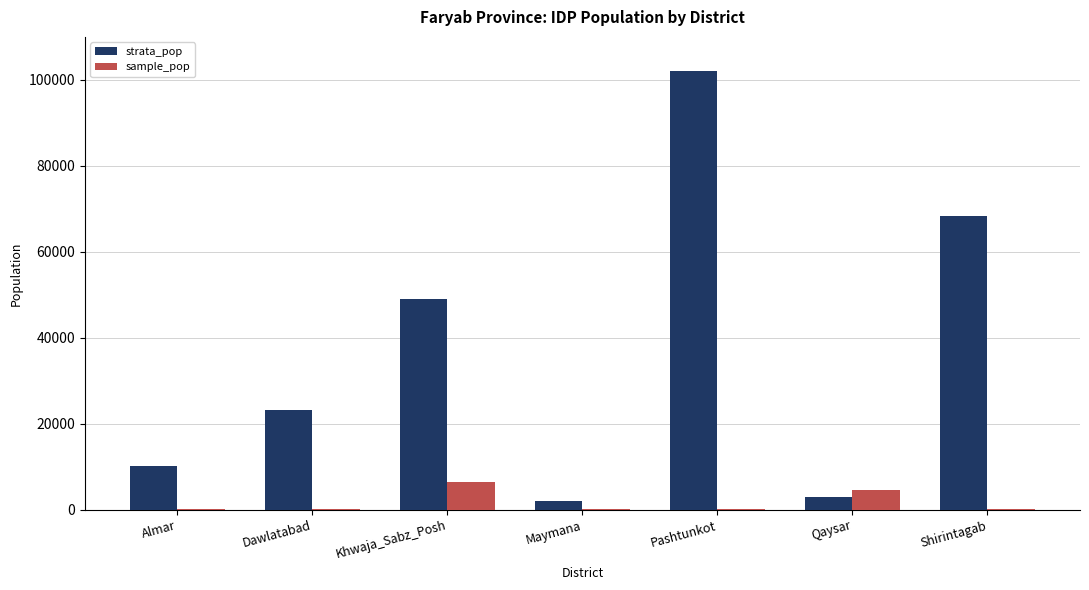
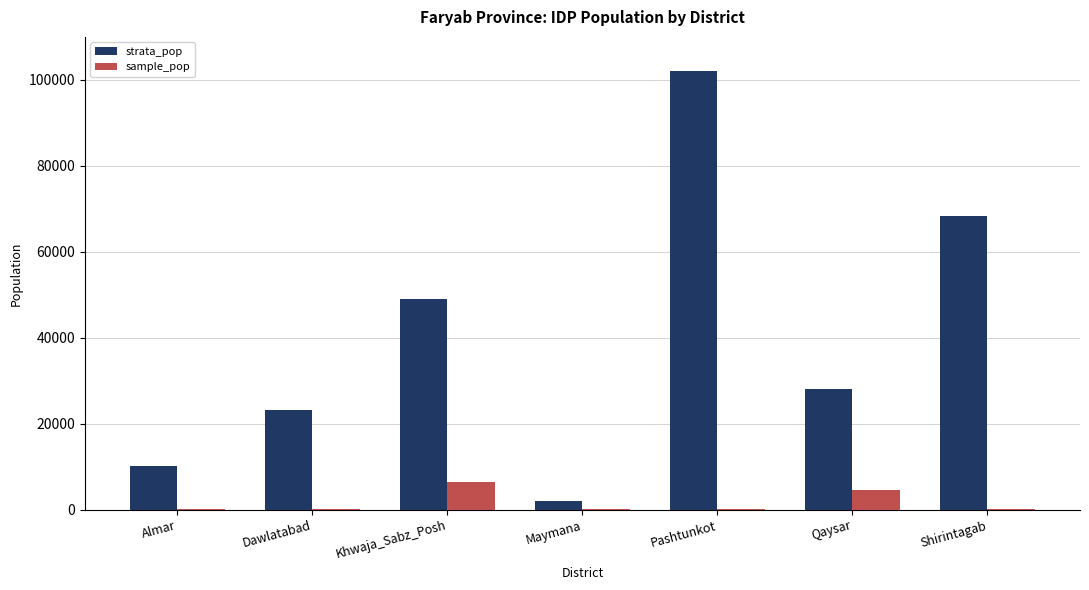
  {
    "strata_pop": {
      "Almar": 10000,
      "Dawlatabad": 23000,
      "Khwaja_Sabz_Posh": 49000,
      "Maymana": 2000,
      "Pashtunkot": 102000,
-     "Qaysar": 3000,
+     "Qaysar": 28000,
      "Shirintagab": 68000
    },
    "sample_pop": {
      "Khwaja_Sabz_Posh": 6000,
      "Qaysar": 5000
    }
  }
